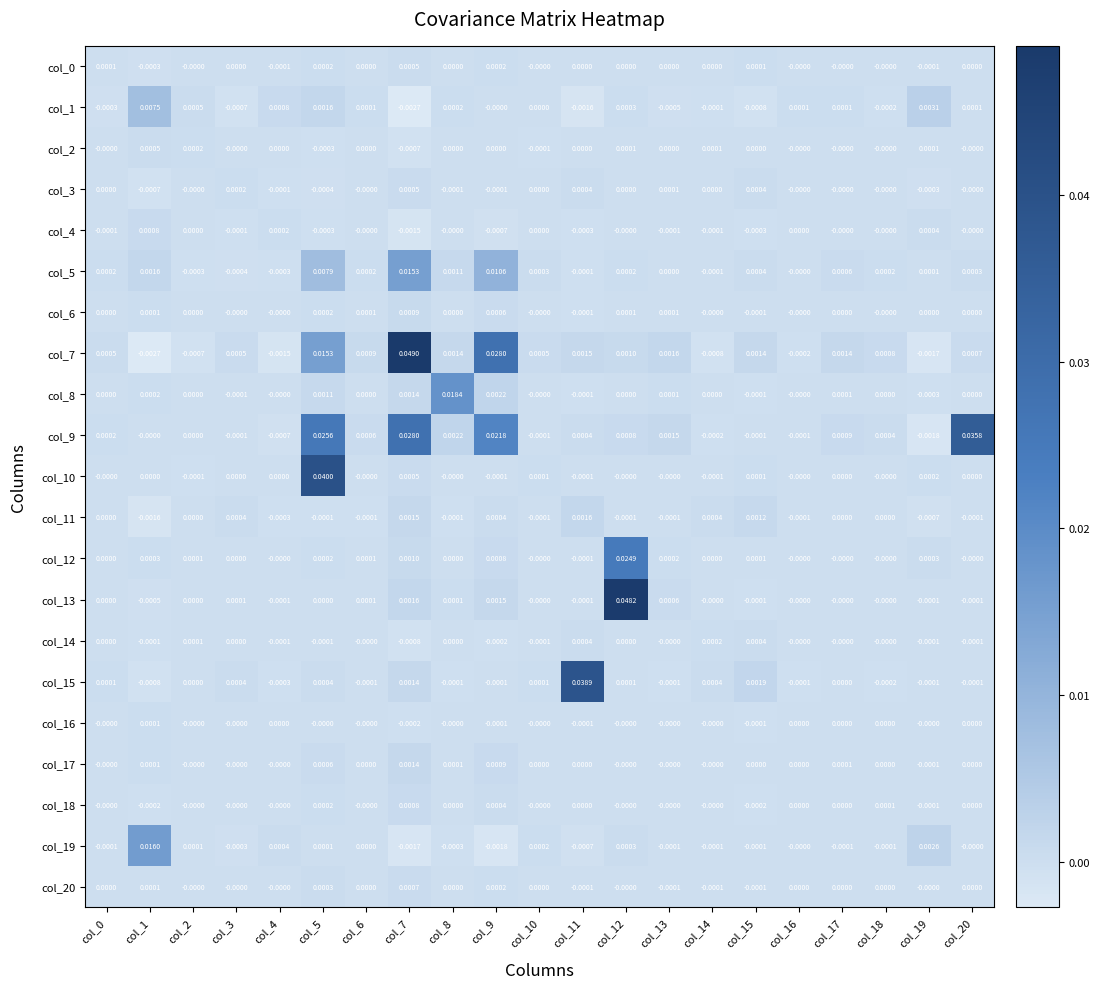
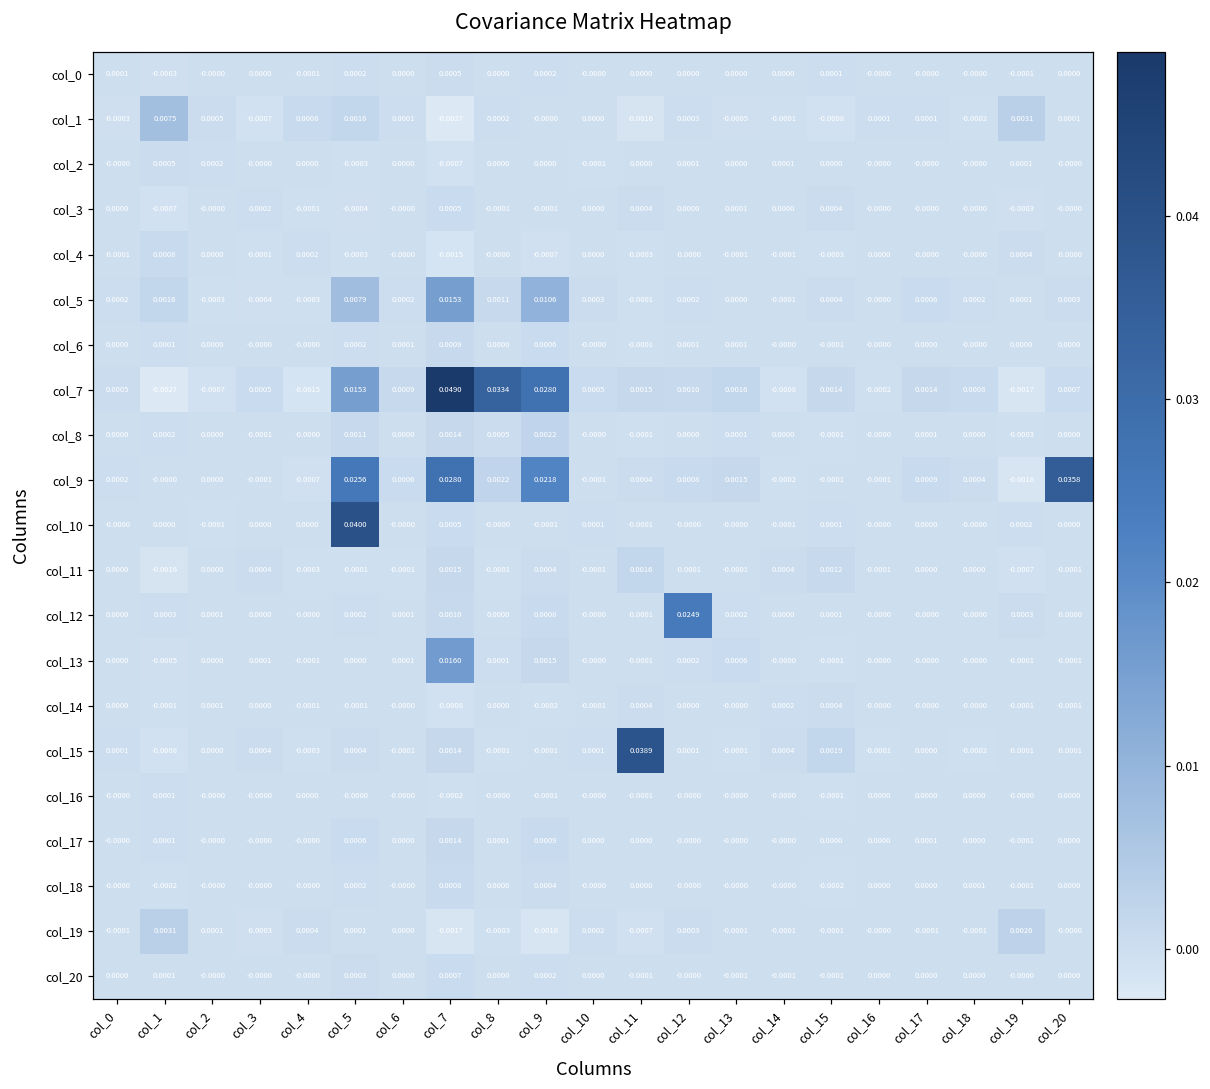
  {
    "col_0": {
      "col_0": 0.0001,
      "col_5": 0.0002,
      "col_7": 0.0005,
      "col_9": 0.0002,
      "col_15": 0.0001
    },
    "col_1": {
      "col_1": 0.0075,
      "col_2": 0.0005,
      "col_5": 0.0016,
      "col_6": 0.0001,
      "col_8": 0.0002,
      "col_12": 0.0003,
      "col_16": 0.0001,
      "col_17": 0.0001,
      "col_19": 0.0031,
      "col_20": 0.0001
    },
    "col_2": {
      "col_1": 0.0005,
      "col_2": 0.0002,
      "col_12": 0.0001,
      "col_14": 0.0001,
      "col_19": 0.0001
    },
    "col_3": {
      "col_3": 0.0002,
      "col_7": 0.0005,
      "col_13": 0.0001
    },
    "col_4": {
      "col_4": 0.0002
    },
    "col_5": {
      "col_0": 0.0002,
      "col_1": 0.0016,
      "col_5": 0.0079,
      "col_6": 0.0002,
      "col_7": 0.0153,
      "col_8": 0.0011,
      "col_9": 0.0106,
      "col_10": 0.0003,
      "col_12": 0.0002,
      "col_18": 0.0002,
      "col_19": 0.0001,
      "col_20": 0.0003
    },
    "col_6": {
      "col_1": 0.0001,
      "col_5": 0.0002,
      "col_6": 0.0001,
      "col_12": 0.0001,
      "col_13": 0.0001
    },
    "col_7": {
      "col_0": 0.0005,
      "col_3": 0.0005,
      "col_5": 0.0153,
      "col_7": 0.0490,
-     "col_8": 0.0014,
+     "col_8": 0.0334,
      "col_9": 0.0280,
      "col_10": 0.0005,
      "col_11": 0.0015,
      "col_12": 0.0010,
      "col_13": 0.0016,
      "col_15": 0.0014,
      "col_17": 0.0014
    },
    "col_8": {
      "col_1": 0.0002,
      "col_5": 0.0011,
      "col_7": 0.0014,
-     "col_8": 0.0184,
+     "col_8": 0.0005,
      "col_9": 0.0022,
      "col_13": 0.0001,
      "col_17": 0.0001
    },
    "col_9": {
      "col_0": 0.0002,
      "col_5": 0.0256,
      "col_7": 0.0280,
      "col_8": 0.0022,
      "col_9": 0.0218,
      "col_13": 0.0015,
      "col_20": 0.0358
    },
    "col_10": {
      "col_5": 0.0400,
      "col_7": 0.0005,
      "col_10": 0.0001,
      "col_15": 0.0001,
      "col_19": 0.0002
    },
    "col_11": {
      "col_7": 0.0015,
      "col_11": 0.0016,
      "col_15": 0.0012
    },
    "col_12": {
      "col_1": 0.0003,
      "col_2": 0.0001,
      "col_5": 0.0002,
      "col_6": 0.0001,
      "col_7": 0.0010,
      "col_12": 0.0249,
      "col_13": 0.0002,
      "col_15": 0.0001,
      "col_19": 0.0003
    },
    "col_13": {
      "col_3": 0.0001,
      "col_6": 0.0001,
-     "col_7": 0.0016,
+     "col_7": 0.0160,
      "col_8": 0.0001,
      "col_9": 0.0015,
-     "col_12": 0.0482
+     "col_12": 0.0002
    },
    "col_14": {
      "col_2": 0.0001,
      "col_14": 0.0002
    },
    "col_15": {
      "col_0": 0.0001,
      "col_7": 0.0014,
      "col_10": 0.0001,
      "col_11": 0.0389,
      "col_12": 0.0001,
      "col_15": 0.0019
    },
    "col_16": {
      "col_1": 0.0001
    },
    "col_17": {
      "col_1": 0.0001,
      "col_7": 0.0014,
      "col_8": 0.0001,
      "col_17": 0.0001
    },
    "col_18": {
      "col_5": 0.0002,
      "col_18": 0.0001
    },
    "col_19": {
-     "col_1": 0.0160,
+     "col_1": 0.0031,
      "col_2": 0.0001,
      "col_5": 0.0001,
      "col_10": 0.0002,
      "col_12": 0.0003,
      "col_19": 0.0026
    },
    "col_20": {
      "col_1": 0.0001,
      "col_5": 0.0003,
      "col_9": 0.0002
    }
  }
